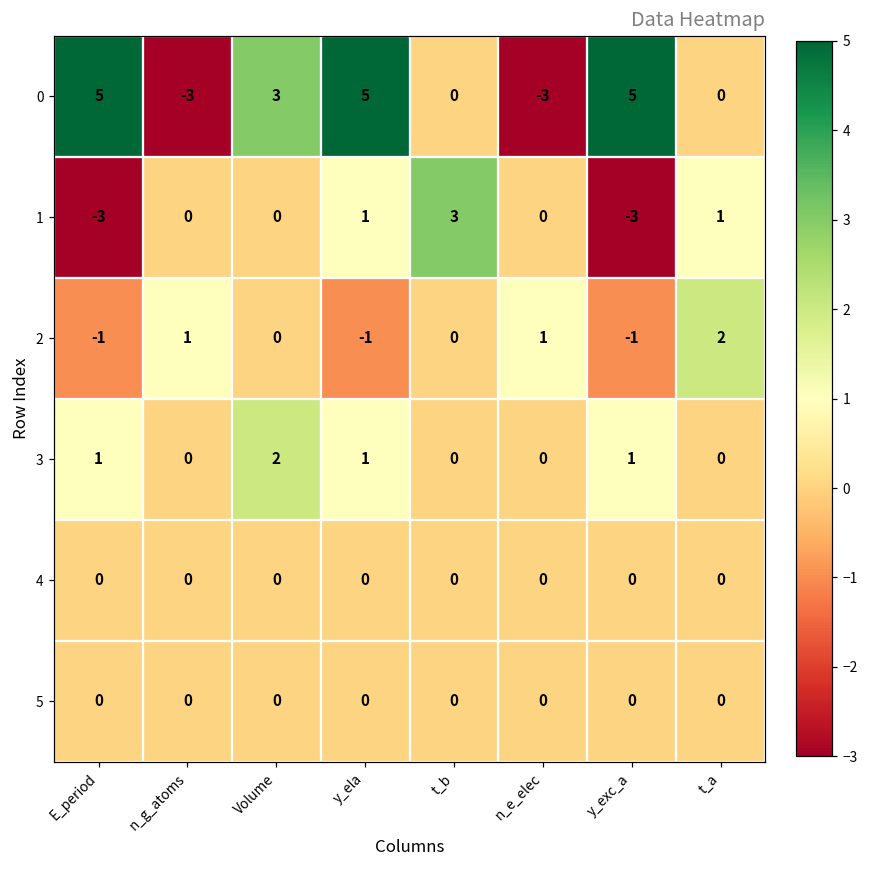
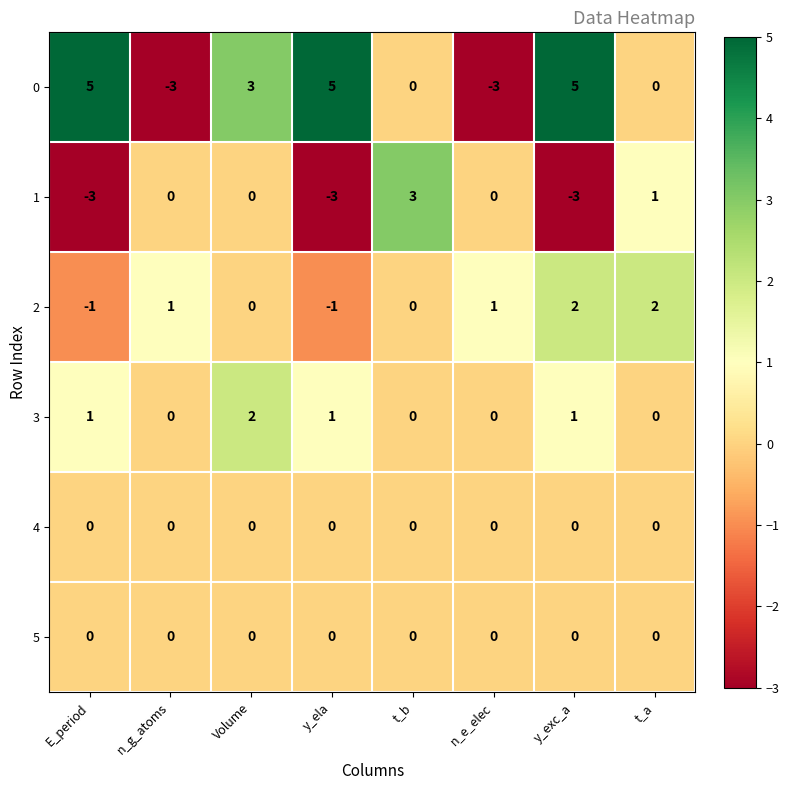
  {
    "0": {
      "E_period": 5,
      "n_g_atoms": -3,
      "Volume": 3,
      "y_ela": 5,
      "t_b": 0,
      "n_e_elec": -3,
      "y_exc_a": 5,
      "t_a": 0
    },
    "1": {
      "E_period": -3,
      "n_g_atoms": 0,
      "Volume": 0,
-     "y_ela": 1,
+     "y_ela": -3,
      "t_b": 3,
      "n_e_elec": 0,
      "y_exc_a": -3,
      "t_a": 1
    },
    "2": {
      "E_period": -1,
      "n_g_atoms": 1,
      "Volume": 0,
      "y_ela": -1,
      "t_b": 0,
      "n_e_elec": 1,
-     "y_exc_a": -1,
+     "y_exc_a": 2,
      "t_a": 2
    },
    "3": {
      "E_period": 1,
      "n_g_atoms": 0,
      "Volume": 2,
      "y_ela": 1,
      "t_b": 0,
      "n_e_elec": 0,
      "y_exc_a": 1,
      "t_a": 0
    },
    "4": {
      "E_period": 0,
      "n_g_atoms": 0,
      "Volume": 0,
      "y_ela": 0,
      "t_b": 0,
      "n_e_elec": 0,
      "y_exc_a": 0,
      "t_a": 0
    },
    "5": {
      "E_period": 0,
      "n_g_atoms": 0,
      "Volume": 0,
      "y_ela": 0,
      "t_b": 0,
      "n_e_elec": 0,
      "y_exc_a": 0,
      "t_a": 0
    }
  }
